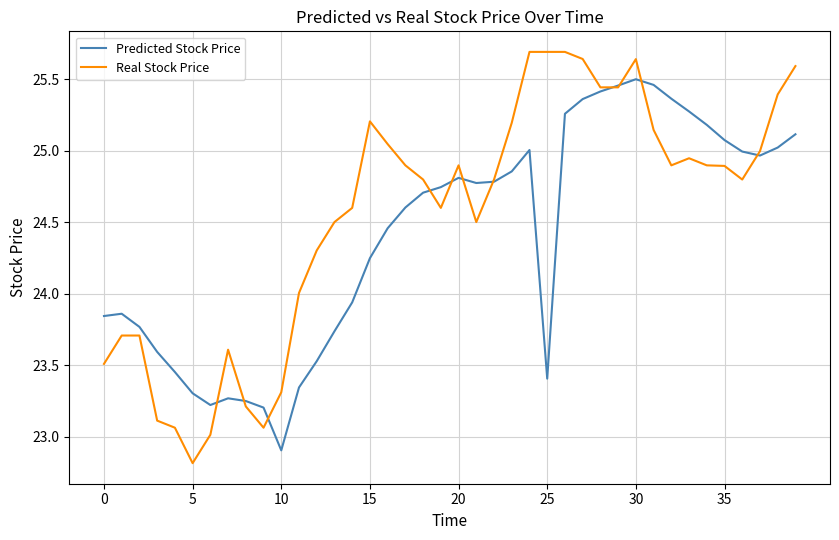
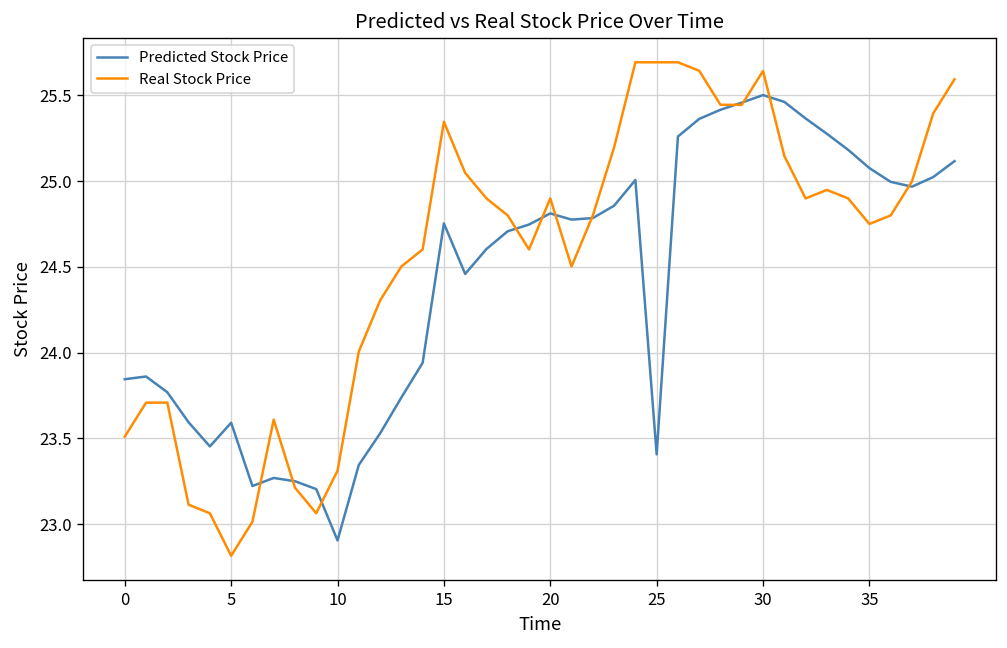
  {
    "Predicted Stock Price": {
      "0": 23.85,
-     "5": 23.30,
+     "5": 23.59,
      "10": 22.91,
-     "15": 24.25,
+     "15": 24.75,
      "20": 24.81,
      "25": 23.41,
      "30": 25.50,
      "35": 25.08
    },
    "Real Stock Price": {
      "0": 23.51,
      "5": 22.82,
      "10": 23.31,
-     "15": 25.21,
+     "15": 25.35,
      "20": 24.90,
      "25": 25.69,
      "30": 25.64,
-     "35": 24.90
+     "35": 24.75
    }
  }
